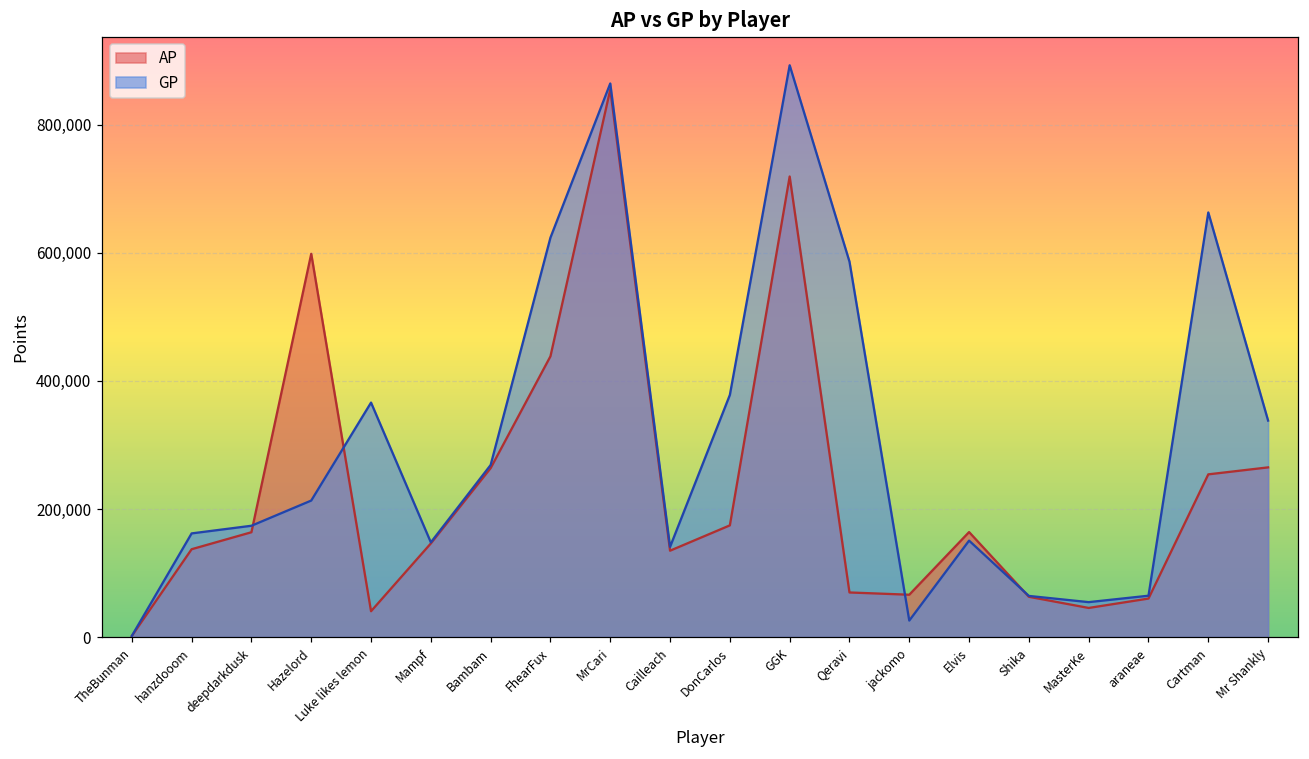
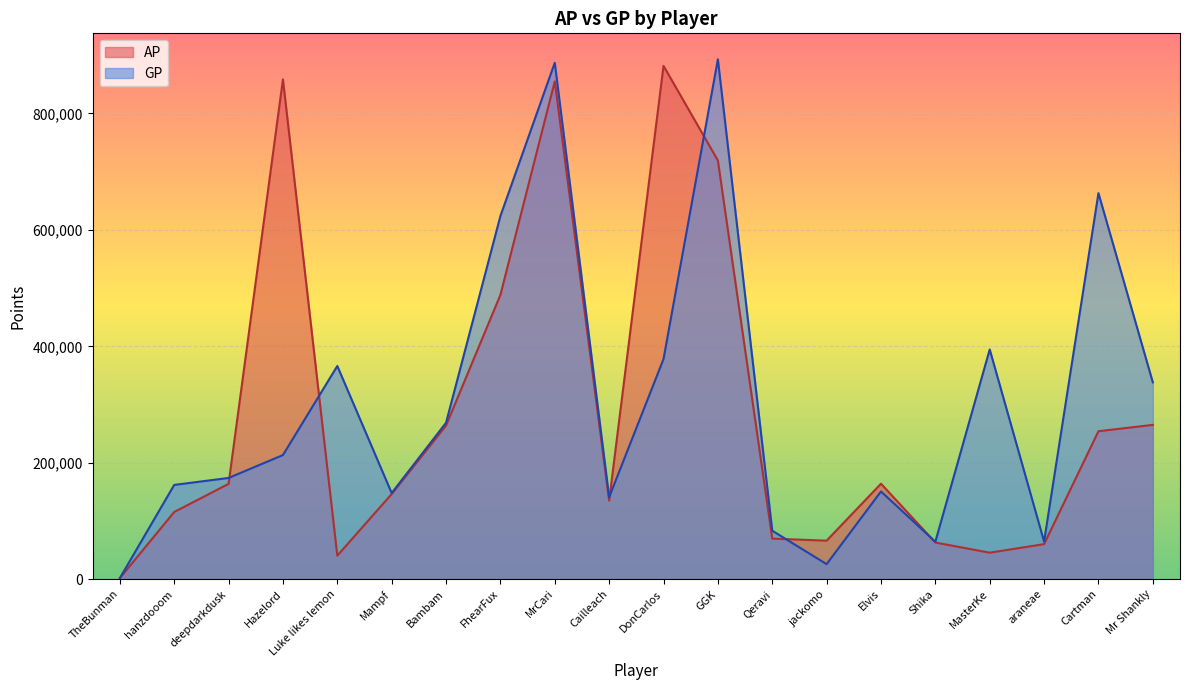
  {
    "AP": {
-     "hanzdooom": "140,000",
+     "hanzdooom": "120,000",
      "deepdarkdusk": "160,000",
-     "Hazelord": "600,000",
+     "Hazelord": "860,000",
      "Luke likes lemon": "40,000",
      "Bambam": "260,000",
-     "FhearFux": "440,000",
+     "FhearFux": "490,000",
      "MrCari": "860,000",
      "Cailleach": "130,000",
-     "DonCarlos": "170,000",
+     "DonCarlos": "880,000",
      "GGK": "720,000",
      "Qeravi": "70,000",
      "jackomo": "70,000",
      "Elvis": "160,000",
      "MasterKe": "50,000",
      "araneae": "60,000",
      "Cartman": "250,000",
      "Mr Shankly": "260,000"
    },
    "GP": {
      "hanzdooom": "160,000",
      "deepdarkdusk": "170,000",
      "Hazelord": "210,000",
      "Luke likes lemon": "370,000",
      "Bambam": "270,000",
      "FhearFux": "620,000",
-     "MrCari": "860,000",
+     "MrCari": "890,000",
      "Cailleach": "140,000",
      "DonCarlos": "380,000",
      "GGK": "890,000",
-     "Qeravi": "590,000",
+     "Qeravi": "80,000",
      "jackomo": "30,000",
      "Elvis": "150,000",
-     "MasterKe": "50,000",
+     "MasterKe": "390,000",
      "araneae": "60,000",
      "Cartman": "660,000",
      "Mr Shankly": "340,000"
    }
  }
